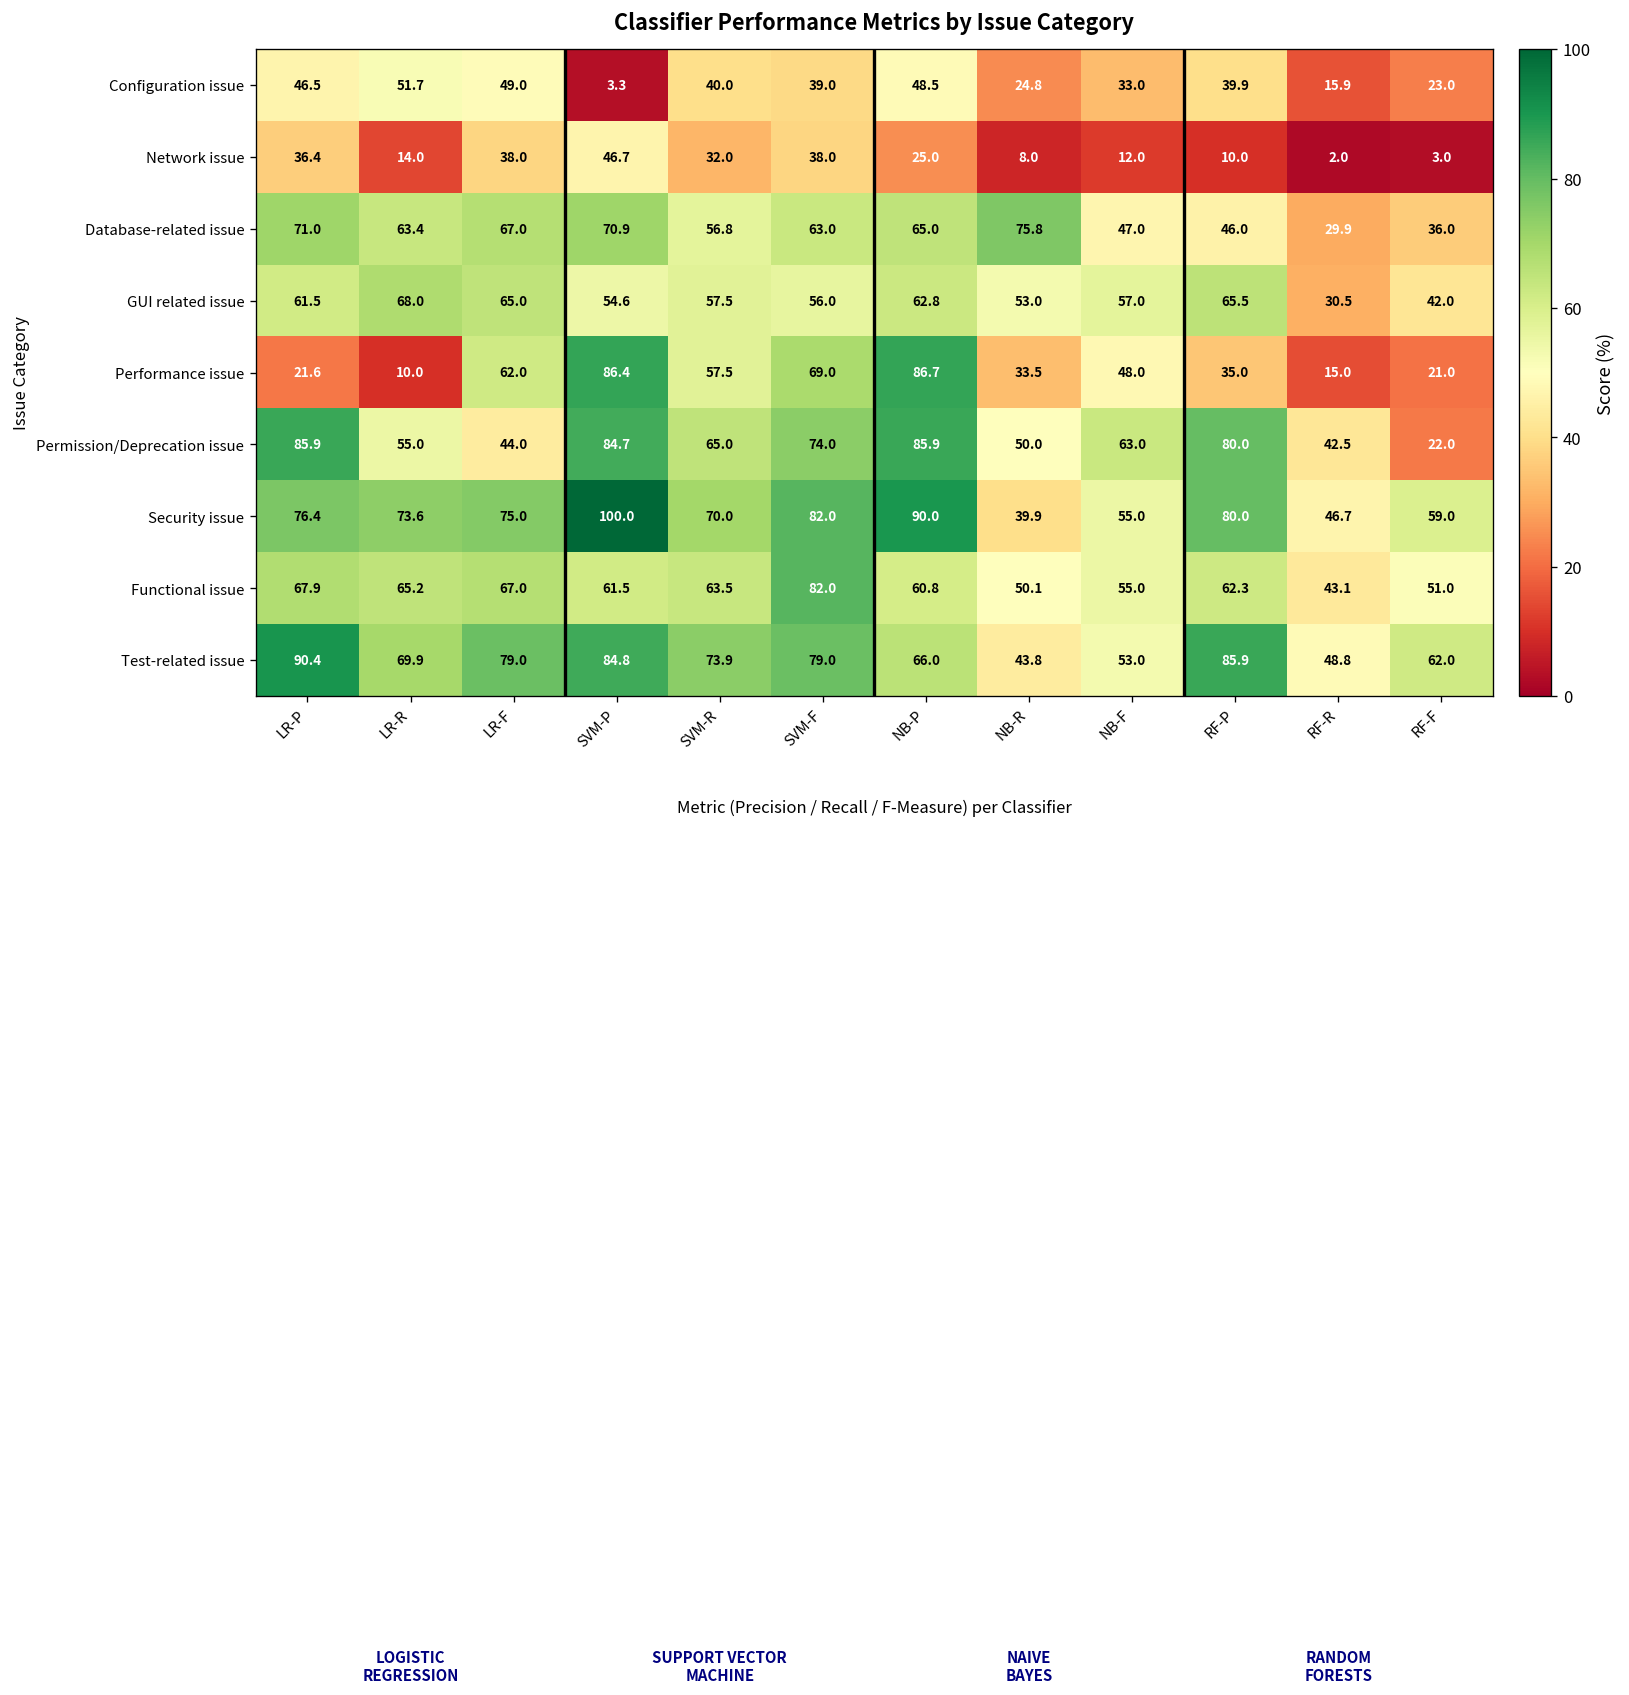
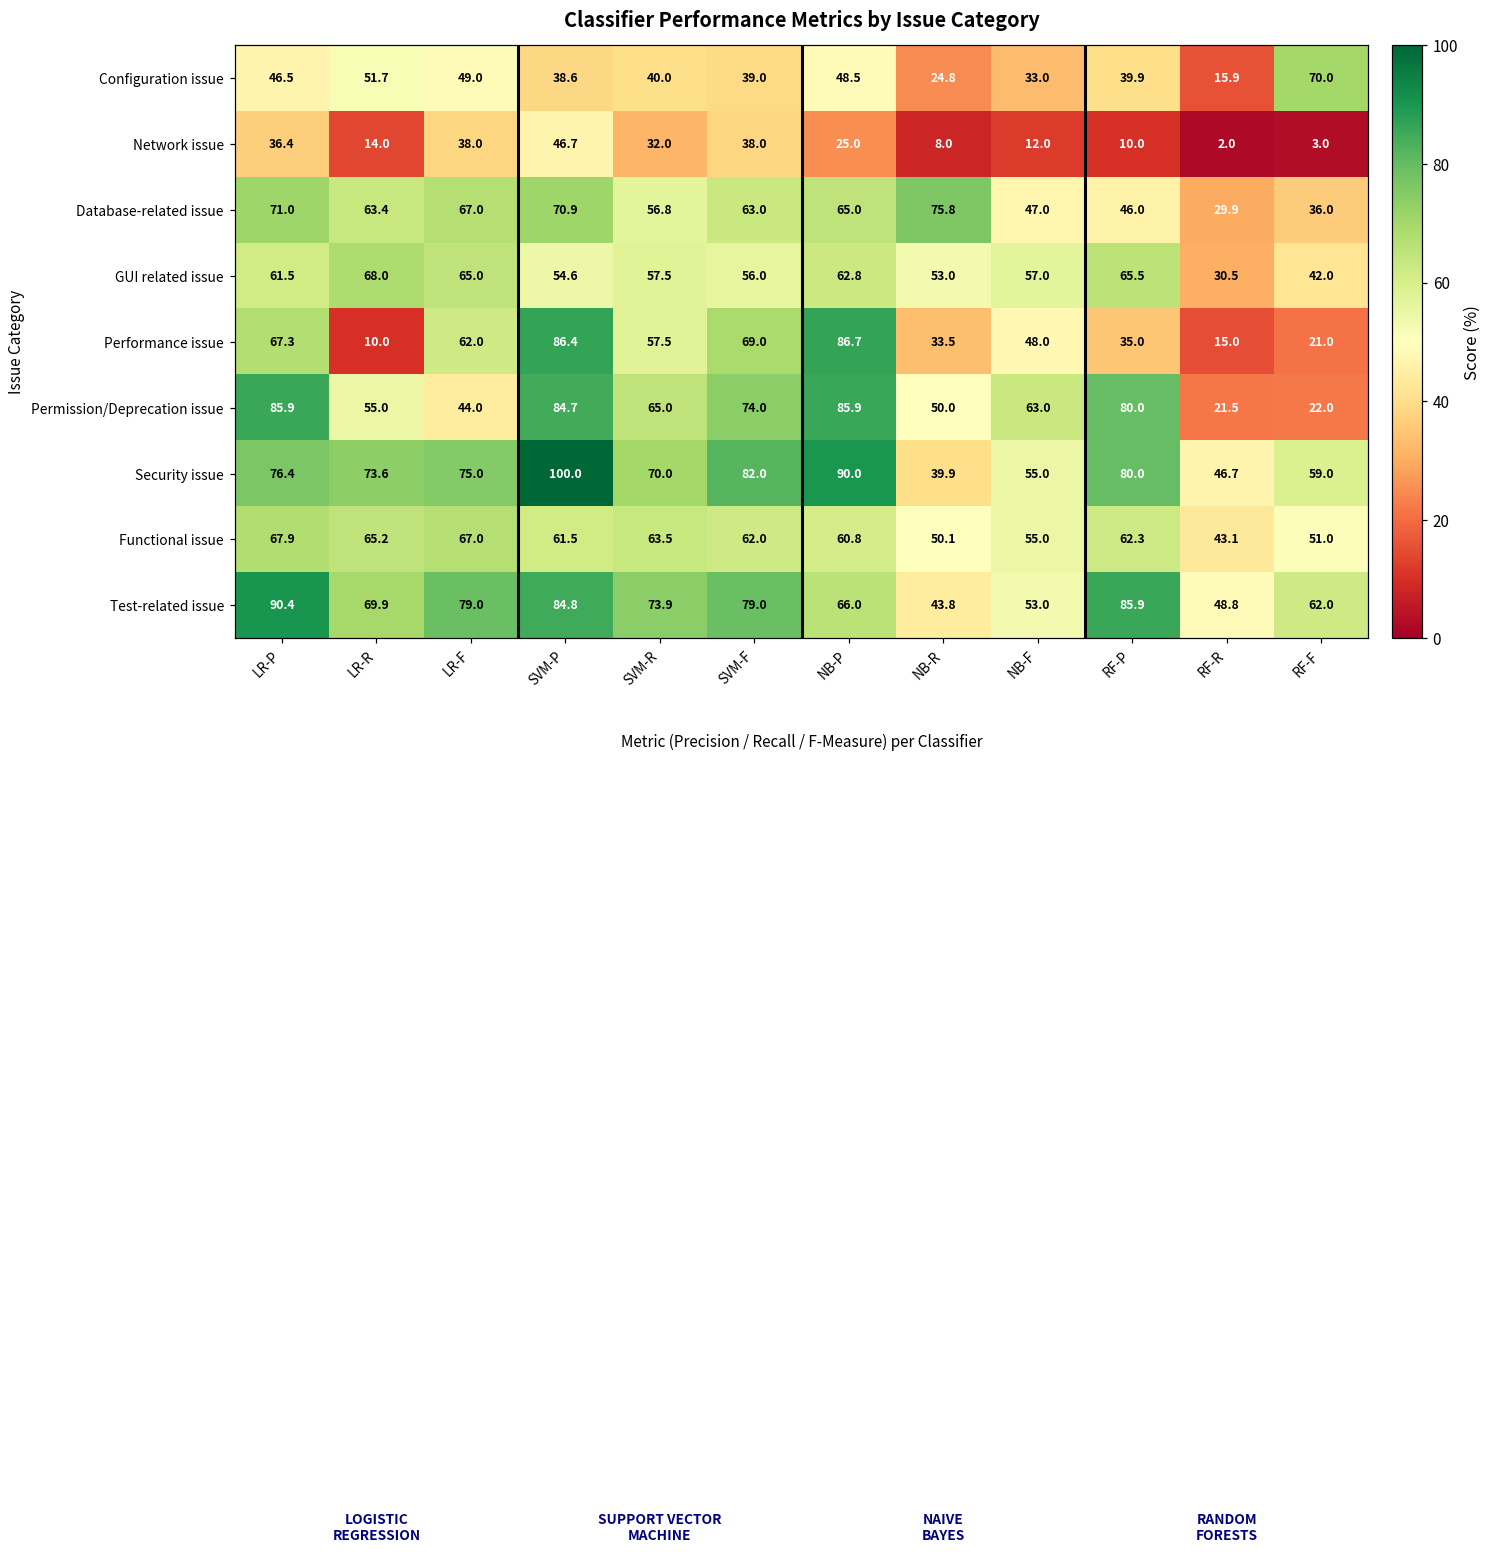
  {
    "Configuration issue": {
      "LR-P": 46.5,
      "LR-R": 51.7,
      "LR-F": 49.0,
-     "SVM-P": 3.3,
+     "SVM-P": 38.6,
      "SVM-R": 40.0,
      "SVM-F": 39.0,
      "NB-P": 48.5,
      "NB-R": 24.8,
      "NB-F": 33.0,
      "RF-P": 39.9,
      "RF-R": 15.9,
-     "RF-F": 23.0
+     "RF-F": 70.0
    },
    "Network issue": {
      "LR-P": 36.4,
      "LR-R": 14.0,
      "LR-F": 38.0,
      "SVM-P": 46.7,
      "SVM-R": 32.0,
      "SVM-F": 38.0,
      "NB-P": 25.0,
      "NB-R": 8.0,
      "NB-F": 12.0,
      "RF-P": 10.0,
      "RF-R": 2.0,
      "RF-F": 3.0
    },
    "Database-related issue": {
      "LR-P": 71.0,
      "LR-R": 63.4,
      "LR-F": 67.0,
      "SVM-P": 70.9,
      "SVM-R": 56.8,
      "SVM-F": 63.0,
      "NB-P": 65.0,
      "NB-R": 75.8,
      "NB-F": 47.0,
      "RF-P": 46.0,
      "RF-R": 29.9,
      "RF-F": 36.0
    },
    "GUI related issue": {
      "LR-P": 61.5,
      "LR-R": 68.0,
      "LR-F": 65.0,
      "SVM-P": 54.6,
      "SVM-R": 57.5,
      "SVM-F": 56.0,
      "NB-P": 62.8,
      "NB-R": 53.0,
      "NB-F": 57.0,
      "RF-P": 65.5,
      "RF-R": 30.5,
      "RF-F": 42.0
    },
    "Performance issue": {
-     "LR-P": 21.6,
+     "LR-P": 67.3,
      "LR-R": 10.0,
      "LR-F": 62.0,
      "SVM-P": 86.4,
      "SVM-R": 57.5,
      "SVM-F": 69.0,
      "NB-P": 86.7,
      "NB-R": 33.5,
      "NB-F": 48.0,
      "RF-P": 35.0,
      "RF-R": 15.0,
      "RF-F": 21.0
    },
    "Permission/Deprecation issue": {
      "LR-P": 85.9,
      "LR-R": 55.0,
      "LR-F": 44.0,
      "SVM-P": 84.7,
      "SVM-R": 65.0,
      "SVM-F": 74.0,
      "NB-P": 85.9,
      "NB-R": 50.0,
      "NB-F": 63.0,
      "RF-P": 80.0,
-     "RF-R": 42.5,
+     "RF-R": 21.5,
      "RF-F": 22.0
    },
    "Security issue": {
      "LR-P": 76.4,
      "LR-R": 73.6,
      "LR-F": 75.0,
      "SVM-P": 100.0,
      "SVM-R": 70.0,
      "SVM-F": 82.0,
      "NB-P": 90.0,
      "NB-R": 39.9,
      "NB-F": 55.0,
      "RF-P": 80.0,
      "RF-R": 46.7,
      "RF-F": 59.0
    },
    "Functional issue": {
      "LR-P": 67.9,
      "LR-R": 65.2,
      "LR-F": 67.0,
      "SVM-P": 61.5,
      "SVM-R": 63.5,
-     "SVM-F": 82.0,
+     "SVM-F": 62.0,
      "NB-P": 60.8,
      "NB-R": 50.1,
      "NB-F": 55.0,
      "RF-P": 62.3,
      "RF-R": 43.1,
      "RF-F": 51.0
    },
    "Test-related issue": {
      "LR-P": 90.4,
      "LR-R": 69.9,
      "LR-F": 79.0,
      "SVM-P": 84.8,
      "SVM-R": 73.9,
      "SVM-F": 79.0,
      "NB-P": 66.0,
      "NB-R": 43.8,
      "NB-F": 53.0,
      "RF-P": 85.9,
      "RF-R": 48.8,
      "RF-F": 62.0
    }
  }
